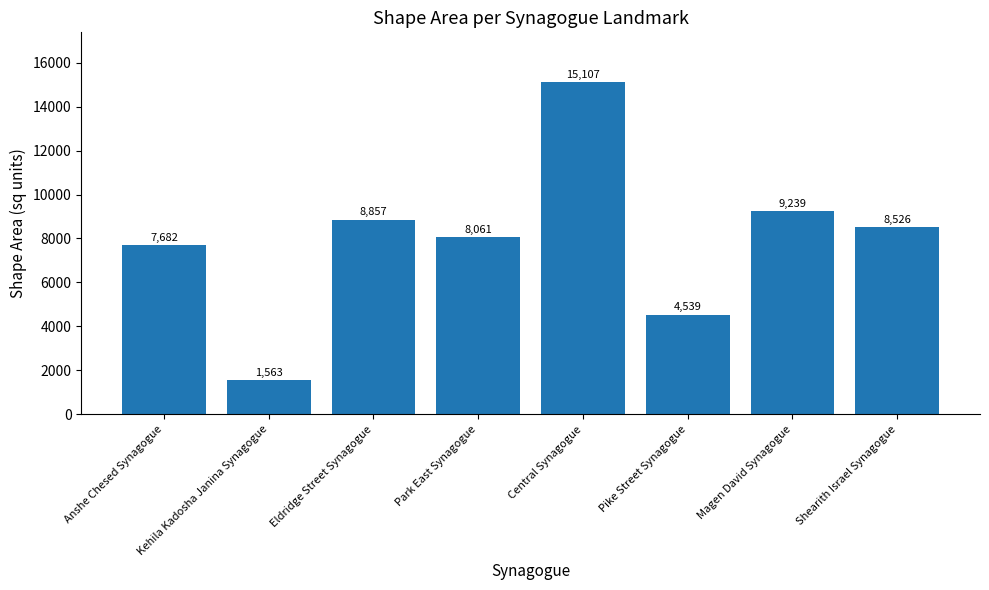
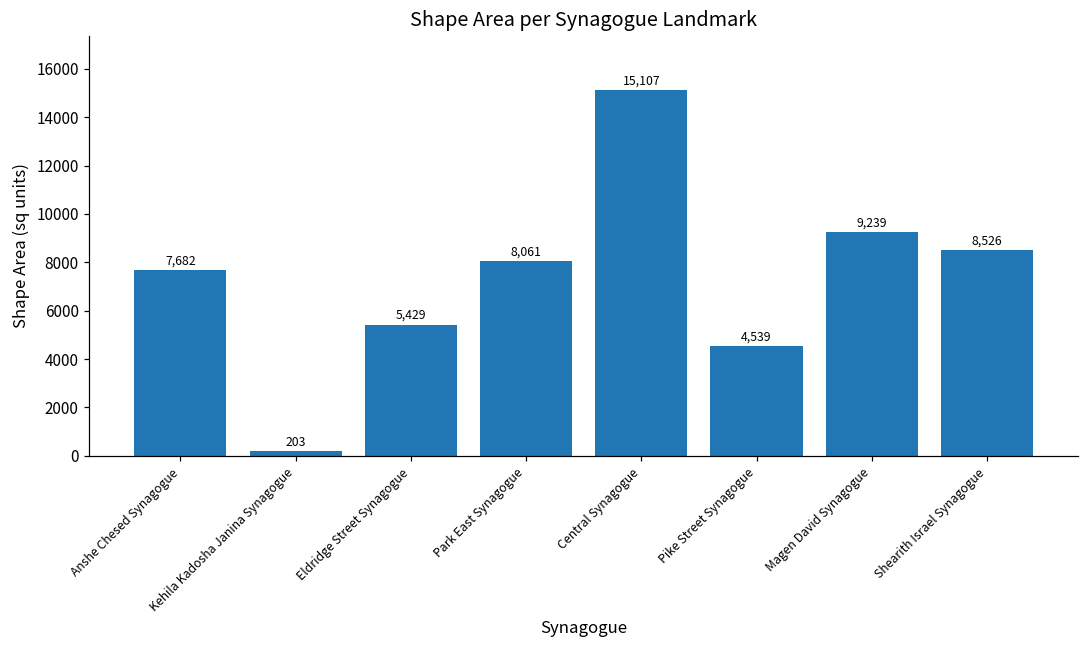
  {
    "Anshe Chesed Synagogue": "7,682",
-   "Kehila Kadosha Janina Synagogue": "1,563",
-   "Eldridge Street Synagogue": "8,857",
+   "Kehila Kadosha Janina Synagogue": "203",
+   "Eldridge Street Synagogue": "5,429",
    "Park East Synagogue": "8,061",
    "Central Synagogue": "15,107",
    "Pike Street Synagogue": "4,539",
    "Magen David Synagogue": "9,239",
    "Shearith Israel Synagogue": "8,526"
  }
